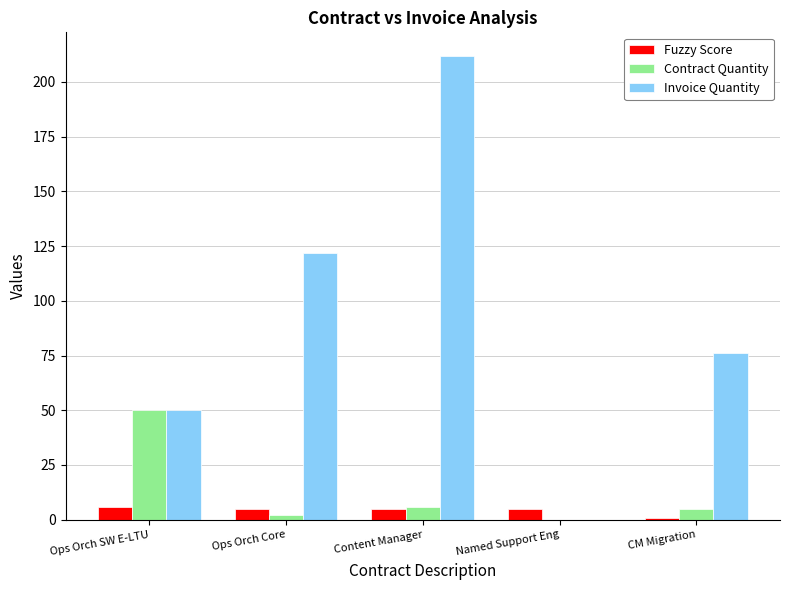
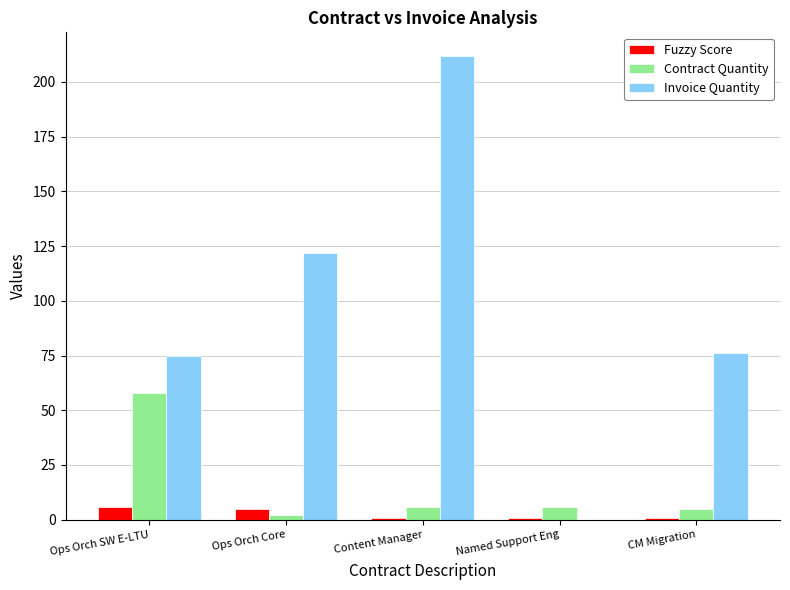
  {
    "Fuzzy Score": {
      "Ops Orch SW E-LTU": 6,
      "Ops Orch Core": 5,
-     "Content Manager": 5,
-     "Named Support Eng": 5
+     "Content Manager": 1,
+     "Named Support Eng": 1
    },
    "Contract Quantity": {
-     "Ops Orch SW E-LTU": 50,
+     "Ops Orch SW E-LTU": 58,
      "Ops Orch Core": 2,
      "Content Manager": 6,
-     "Named Support Eng": 0,
+     "Named Support Eng": 6,
      "CM Migration": 5
    },
    "Invoice Quantity": {
-     "Ops Orch SW E-LTU": 50,
+     "Ops Orch SW E-LTU": 75,
      "Ops Orch Core": 122,
      "Content Manager": 212,
      "Named Support Eng": 0,
      "CM Migration": 76
    }
  }
